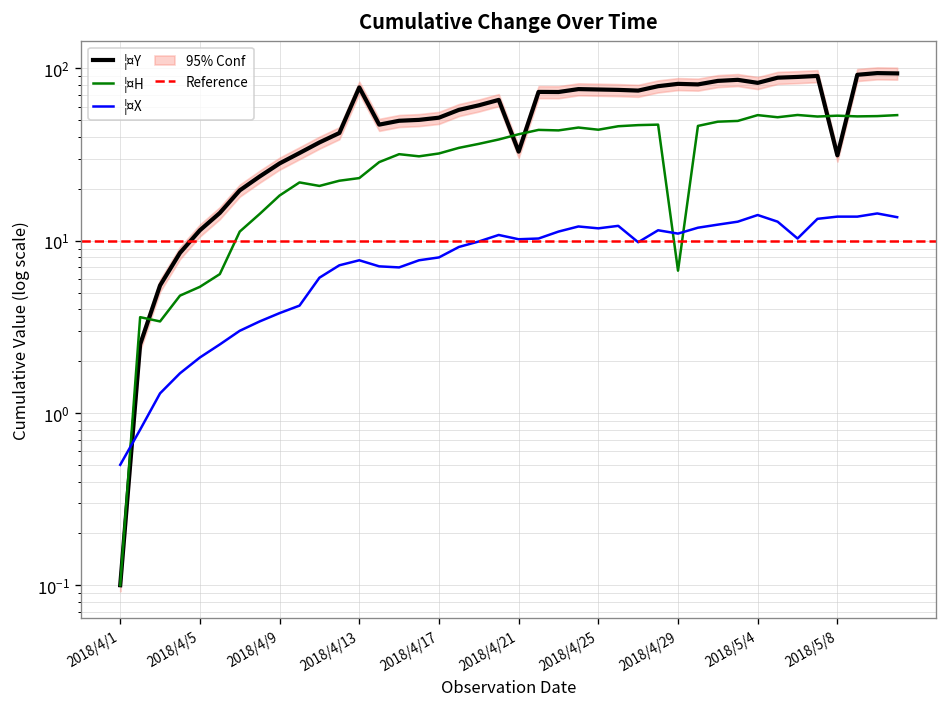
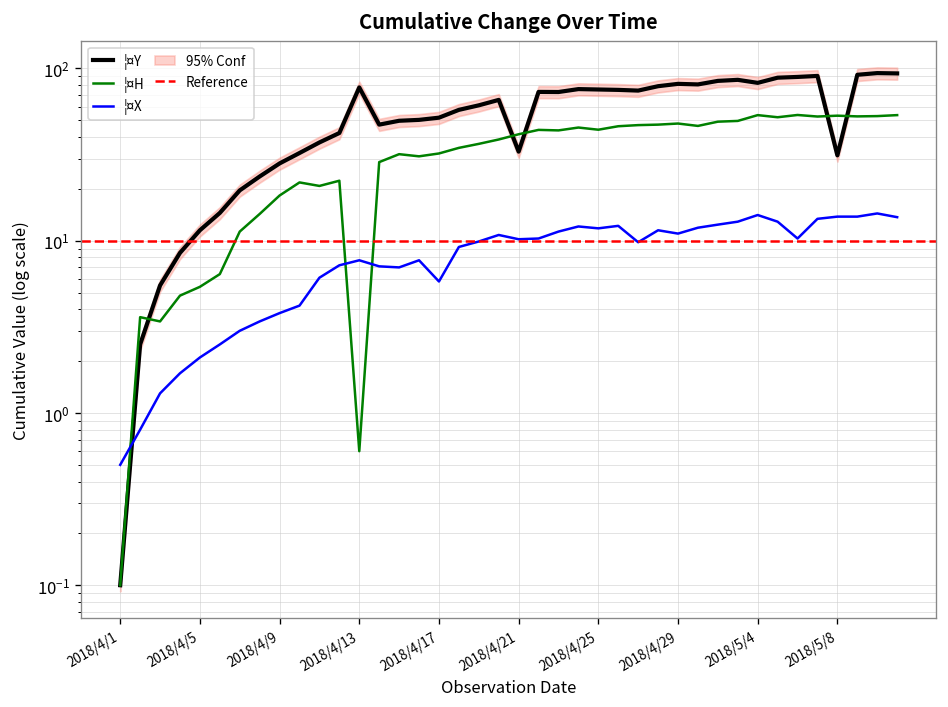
  {
    "¦¤Y": {
      "2018/4/5": 12,
      "2018/4/9": 28,
      "2018/4/13": 80,
      "2018/4/17": 52,
      "2018/4/21": 33,
      "2018/4/25": 80,
      "2018/4/29": 80,
      "2018/5/4": 80,
      "2018/5/8": 31
    },
    "¦¤H": {
      "2018/4/5": 5.4,
      "2018/4/9": 18,
-     "2018/4/13": 23,
+     "2018/4/13": 0.60,
      "2018/4/17": 32,
      "2018/4/21": 42,
      "2018/4/25": 44,
-     "2018/4/29": 7,
+     "2018/4/29": 48,
      "2018/5/4": 54,
      "2018/5/8": 53
    },
    "¦¤X": {
      "2018/4/1": 0.5,
      "2018/4/5": 2.1,
      "2018/4/9": 3.8,
      "2018/4/13": 8,
-     "2018/4/17": 8,
+     "2018/4/17": 5.8,
      "2018/4/21": 10,
      "2018/4/25": 12,
      "2018/4/29": 11,
      "2018/5/4": 14,
      "2018/5/8": 14
    }
  }
